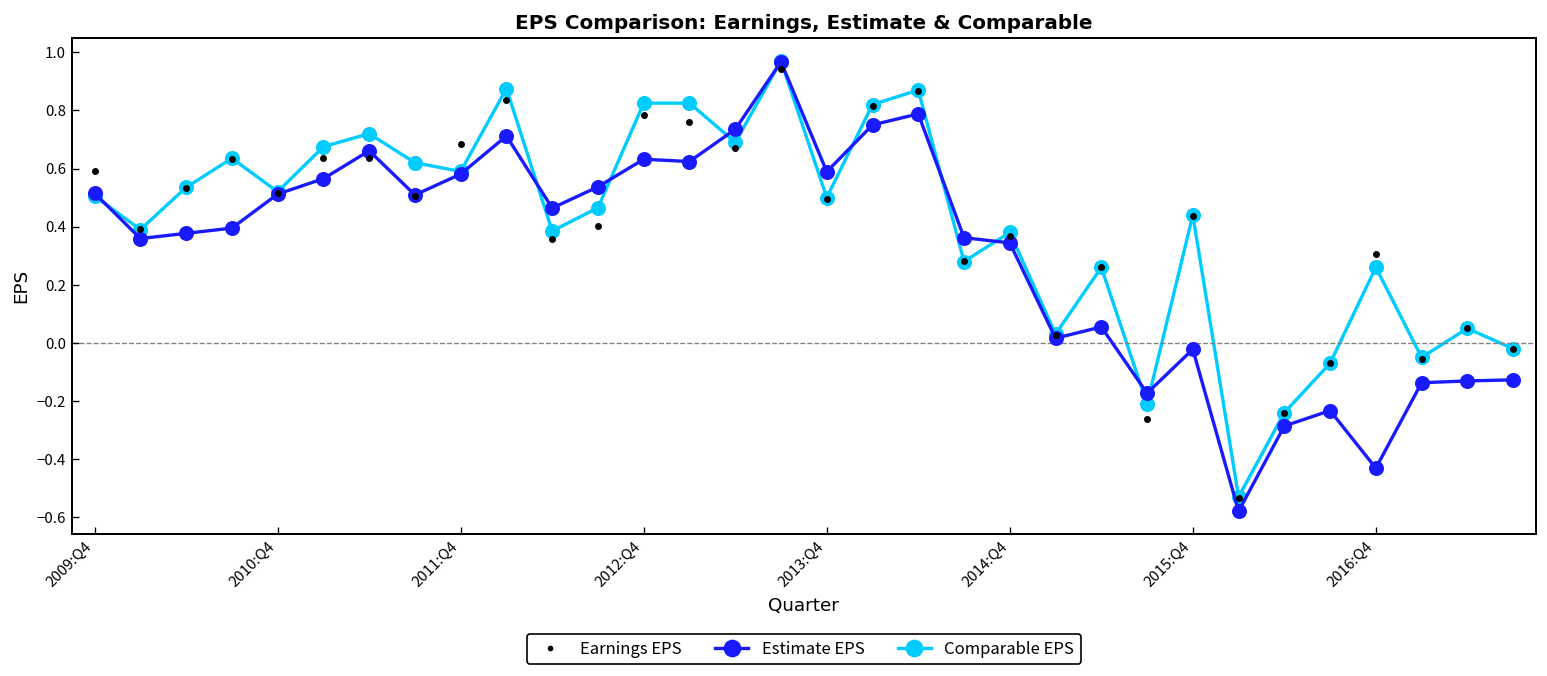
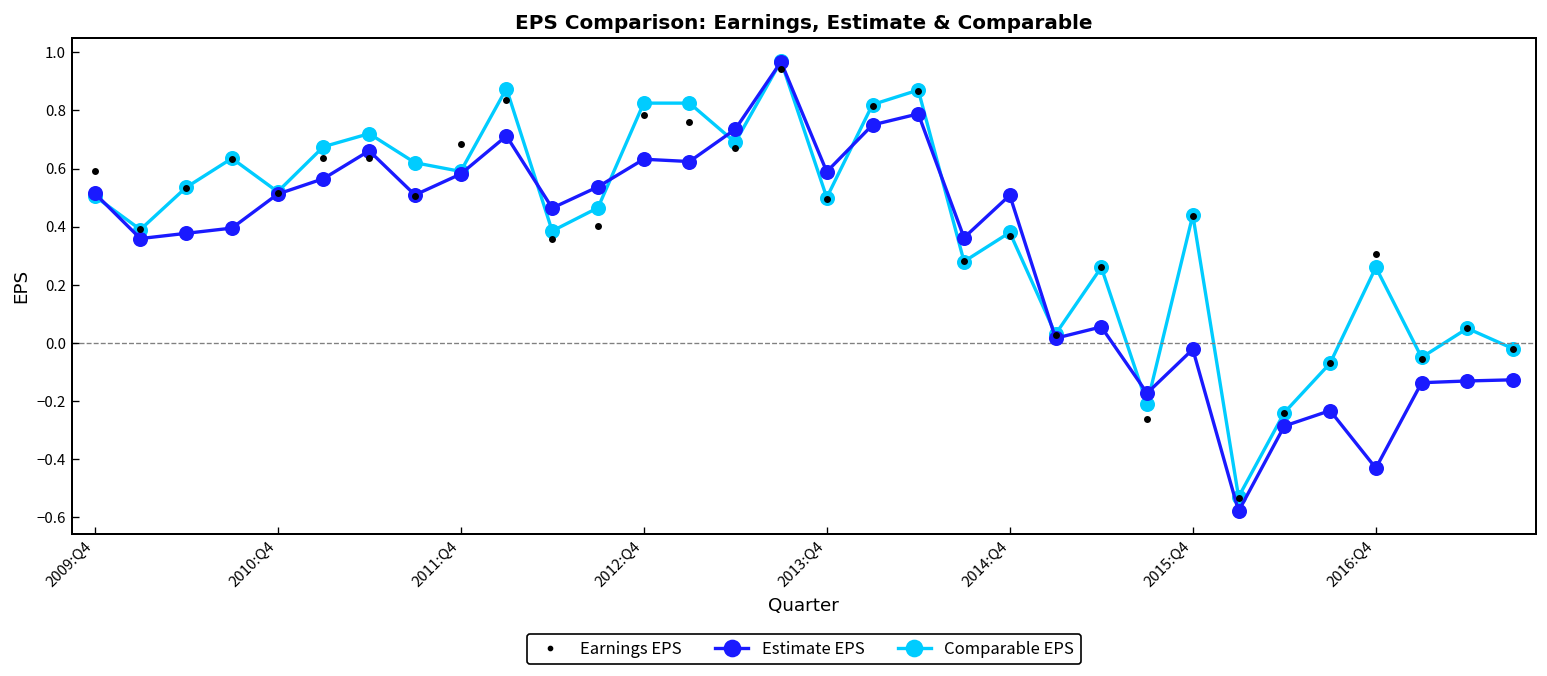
  {
    "Earnings EPS": {
      "2009:Q4": 0.59,
      "2011:Q4": 0.68,
      "2012:Q4": 0.78,
      "2014:Q4": 0.37,
      "2016:Q4": 0.31
    },
    "Estimate EPS": {
      "2012:Q4": 0.63,
      "2013:Q4": 0.59,
-     "2014:Q4": 0.34,
+     "2014:Q4": 0.51,
      "2015:Q4": -0.02,
      "2016:Q4": -0.43
    },
    "Comparable EPS": {
      "2012:Q4": 0.83,
      "2014:Q4": 0.38,
      "2016:Q4": 0.26
    }
  }
